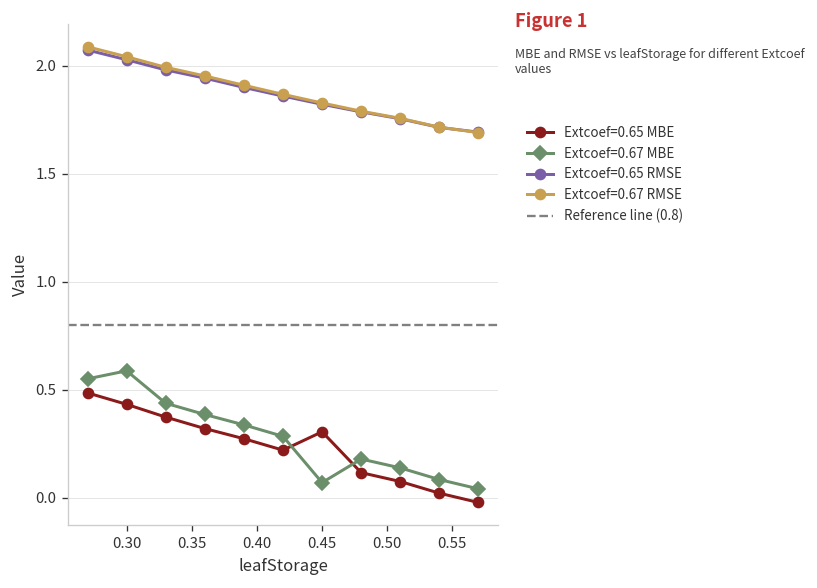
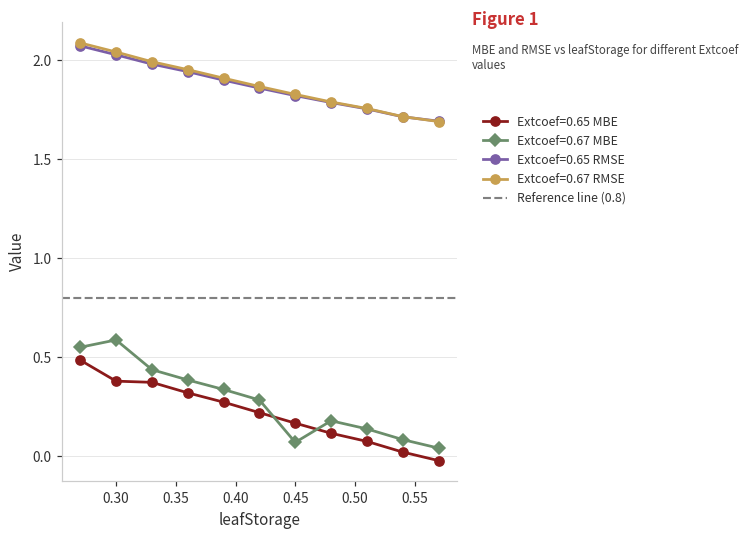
  {
    "Extcoef=0.65 MBE": {
-     "0.30": 0.43,
-     "0.45": 0.31
+     "0.30": 0.38,
+     "0.45": 0.17
    },
    "Extcoef=0.67 MBE": {
      "0.30": 0.59,
      "0.45": 0.07
    }
  }
